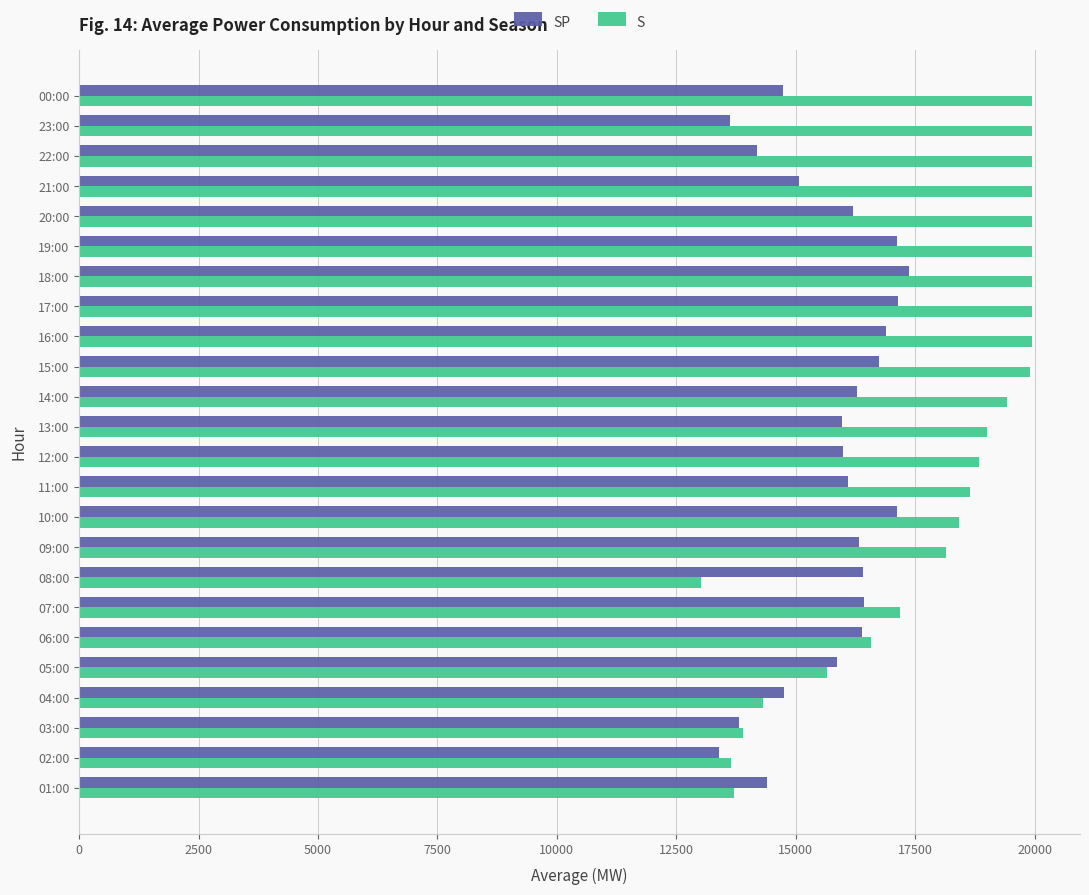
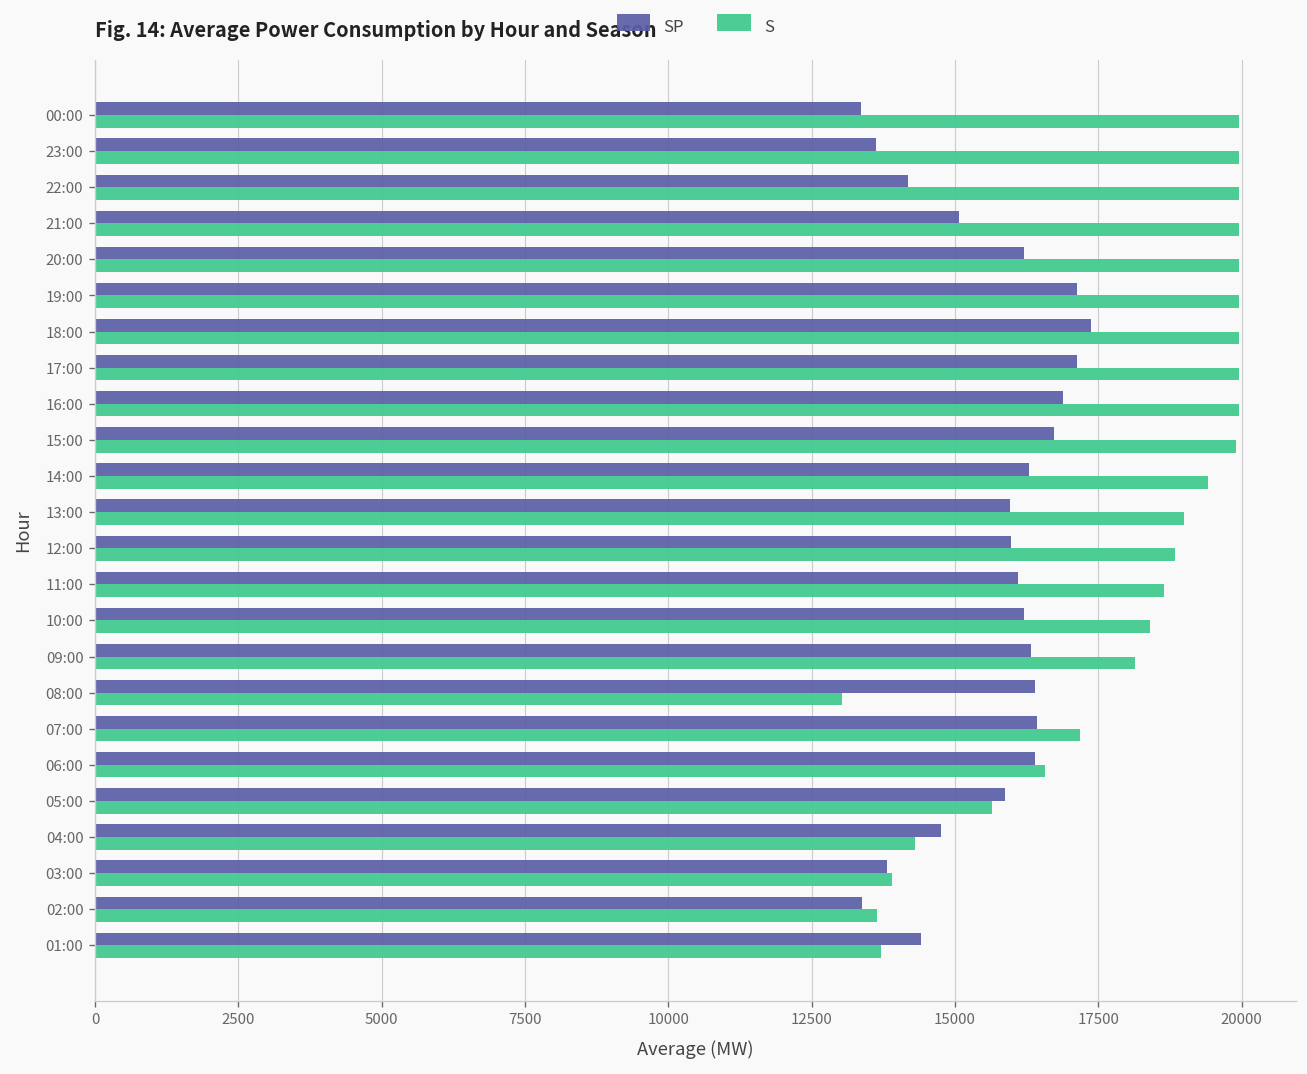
  {
    "SP": {
-     "00:00": 14700,
+     "00:00": 13400,
      "23:00": 13600,
      "22:00": 14200,
      "21:00": 15100,
      "20:00": 16200,
      "19:00": 17100,
      "18:00": 17400,
      "17:00": 17100,
      "16:00": 16900,
      "15:00": 16700,
      "14:00": 16300,
      "13:00": 16000,
      "12:00": 16000,
      "11:00": 16100,
-     "10:00": 17100,
+     "10:00": 16200,
      "09:00": 16300,
      "08:00": 16400,
      "07:00": 16400,
      "06:00": 16400,
      "05:00": 15900,
      "04:00": 14800,
      "03:00": 13800,
      "02:00": 13400,
      "01:00": 14400
    },
    "S": {
      "00:00": 20000,
      "23:00": 20000,
      "22:00": 20000,
      "21:00": 20000,
      "20:00": 20000,
      "19:00": 20000,
      "18:00": 20000,
      "17:00": 20000,
      "16:00": 20000,
      "15:00": 19900,
      "14:00": 19400,
      "13:00": 19000,
      "12:00": 18800,
      "11:00": 18700,
      "10:00": 18400,
      "09:00": 18100,
      "08:00": 13000,
      "07:00": 17200,
      "06:00": 16600,
      "05:00": 15700,
      "04:00": 14300,
      "03:00": 13900,
      "02:00": 13600,
      "01:00": 13700
    }
  }
